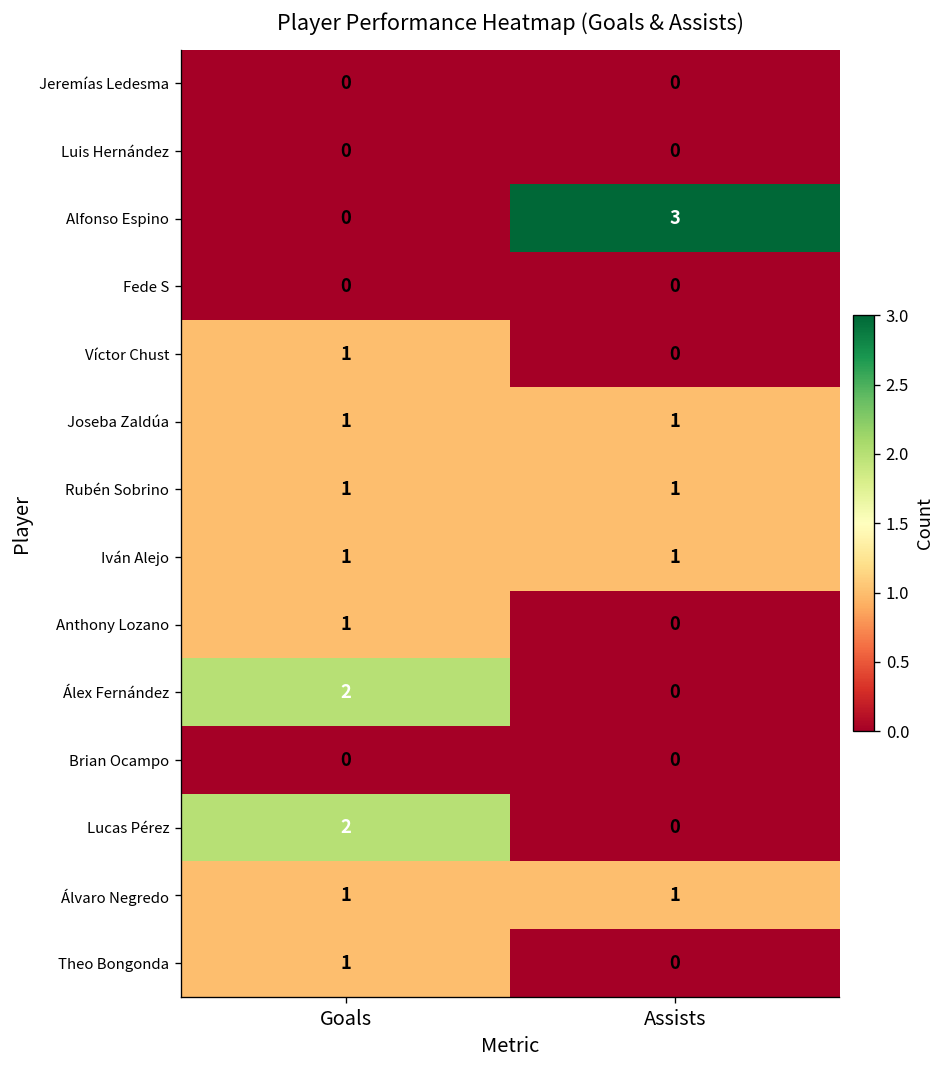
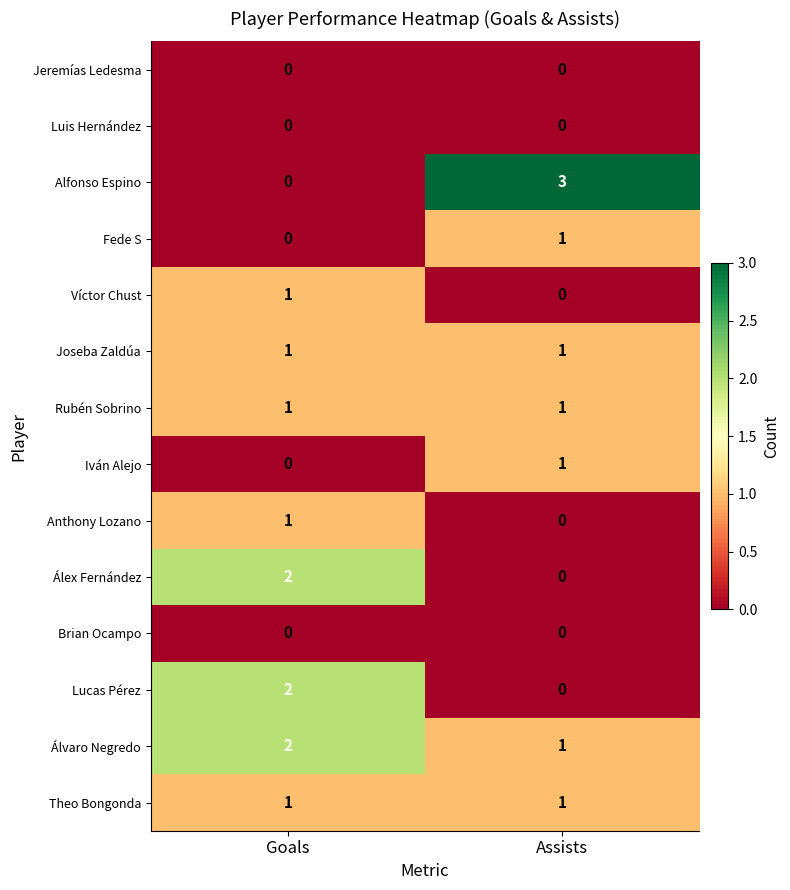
  {
    "Jeremías Ledesma": {
      "Goals": 0,
      "Assists": 0
    },
    "Luis Hernández": {
      "Goals": 0,
      "Assists": 0
    },
    "Alfonso Espino": {
      "Goals": 0,
      "Assists": 3
    },
    "Fede S": {
      "Goals": 0,
-     "Assists": 0
+     "Assists": 1
    },
    "Víctor Chust": {
      "Goals": 1,
      "Assists": 0
    },
    "Joseba Zaldúa": {
      "Goals": 1,
      "Assists": 1
    },
    "Rubén Sobrino": {
      "Goals": 1,
      "Assists": 1
    },
    "Iván Alejo": {
-     "Goals": 1,
+     "Goals": 0,
      "Assists": 1
    },
    "Anthony Lozano": {
      "Goals": 1,
      "Assists": 0
    },
    "Álex Fernández": {
      "Goals": 2,
      "Assists": 0
    },
    "Brian Ocampo": {
      "Goals": 0,
      "Assists": 0
    },
    "Lucas Pérez": {
      "Goals": 2,
      "Assists": 0
    },
    "Álvaro Negredo": {
-     "Goals": 1,
+     "Goals": 2,
      "Assists": 1
    },
    "Theo Bongonda": {
      "Goals": 1,
-     "Assists": 0
+     "Assists": 1
    }
  }
